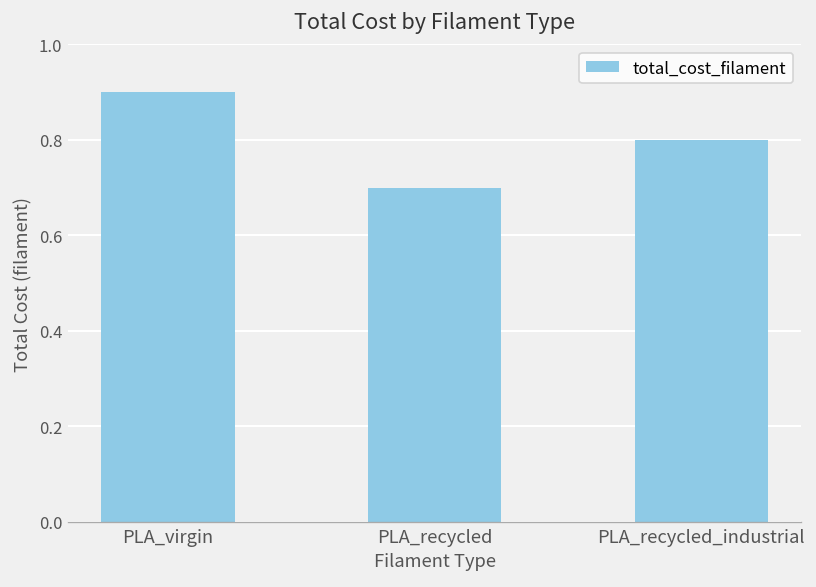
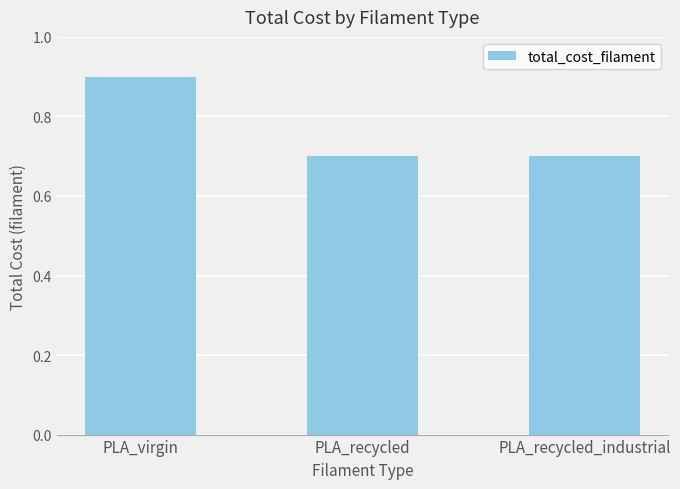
  {
    "PLA_virgin": 0.9,
    "PLA_recycled": 0.7,
-   "PLA_recycled_industrial": 0.8
+   "PLA_recycled_industrial": 0.7
  }
